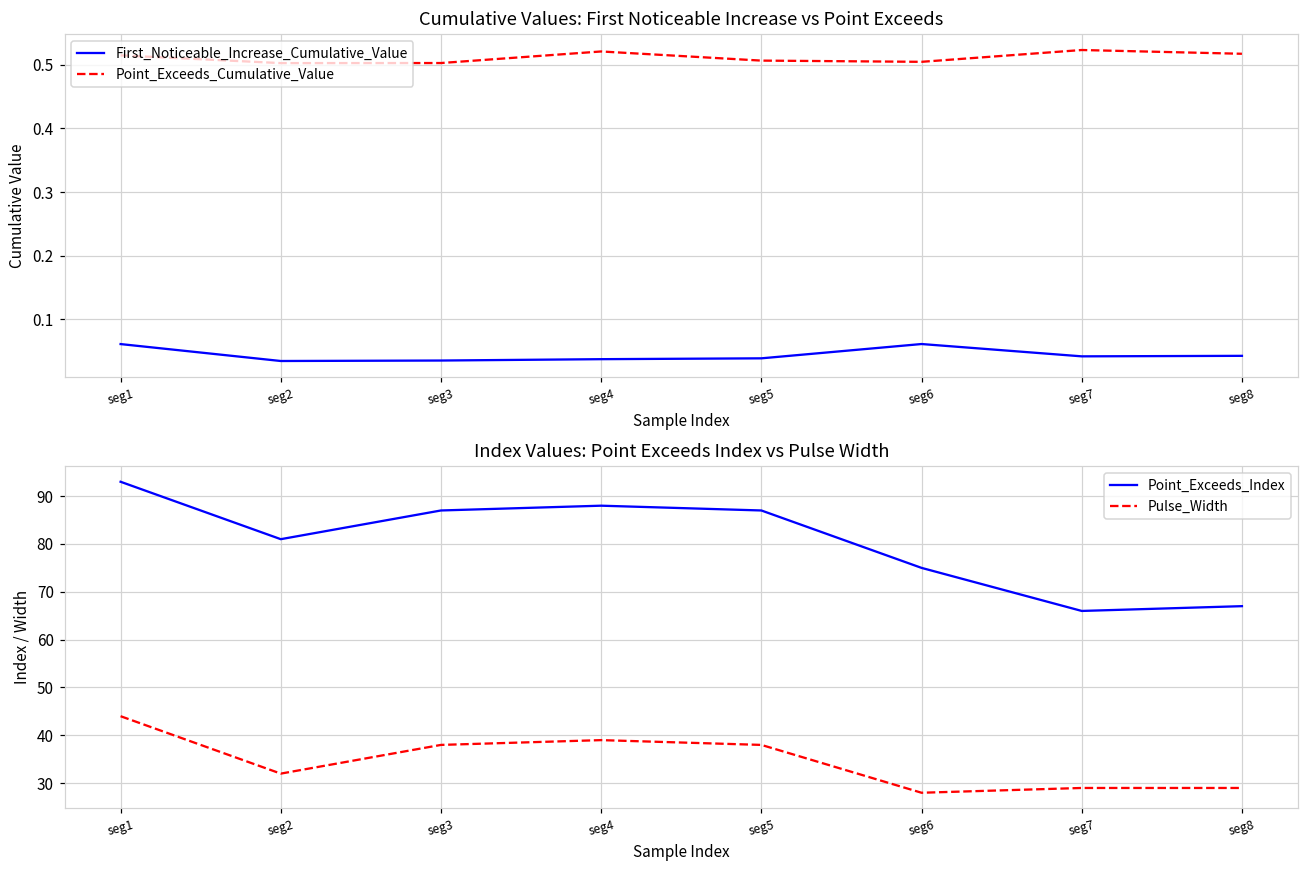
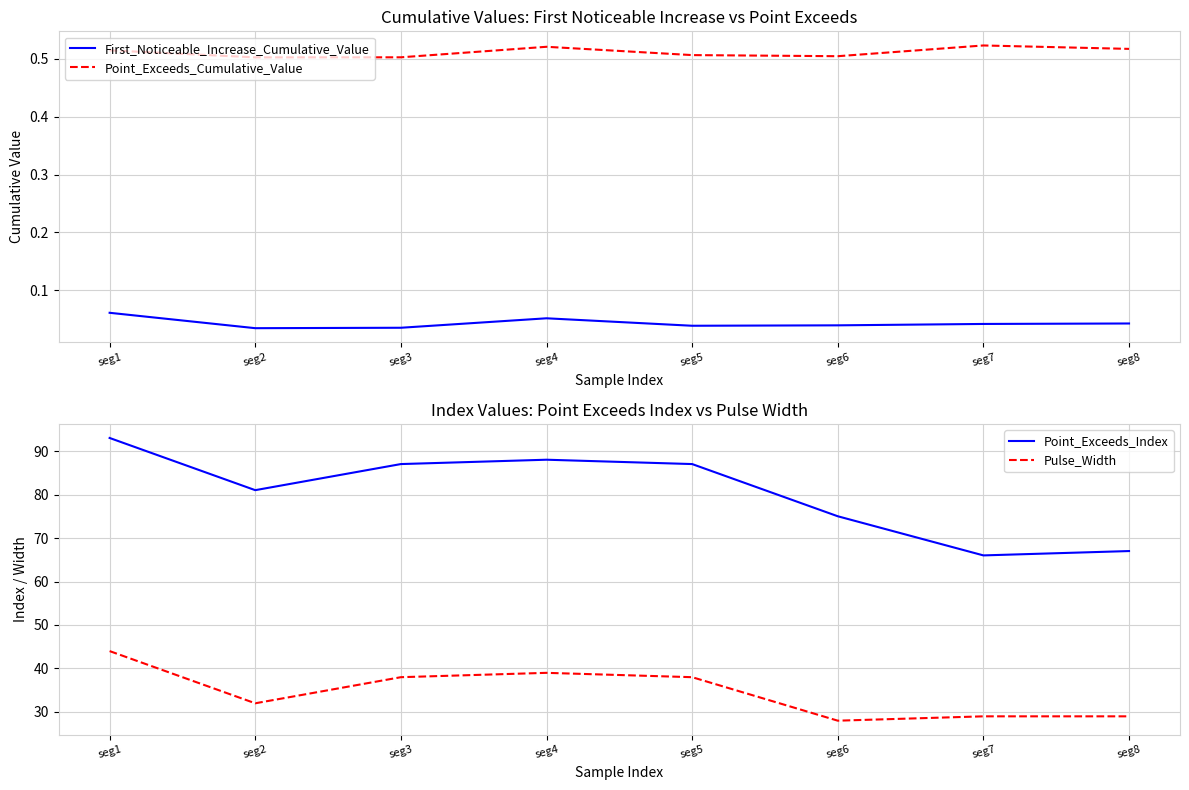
  {
    "Cumulative Values: First Noticeable Increase vs Point Exceeds": {
      "First_Noticeable_Increase_Cumulative_Value": {
        "seg1": 0.06,
        "seg2": 0.03,
        "seg3": 0.04,
-       "seg4": 0.04,
+       "seg4": 0.05,
        "seg5": 0.04,
-       "seg6": 0.06,
+       "seg6": 0.04,
        "seg7": 0.04,
        "seg8": 0.04
      },
      "Point_Exceeds_Cumulative_Value": {
        "seg3": 0.50,
        "seg4": 0.52,
        "seg5": 0.51,
        "seg6": 0.50,
        "seg7": 0.52,
        "seg8": 0.52
      }
    },
    "Index Values: Point Exceeds Index vs Pulse Width": {
      "Point_Exceeds_Index": {
        "seg1": 93,
        "seg2": 81,
        "seg3": 87,
        "seg4": 88,
        "seg5": 87,
        "seg6": 75,
        "seg7": 66,
        "seg8": 67
      },
      "Pulse_Width": {
        "seg1": 44,
        "seg2": 32,
        "seg3": 38,
        "seg4": 39,
        "seg5": 38,
        "seg6": 28,
        "seg7": 29,
        "seg8": 29
      }
    }
  }
